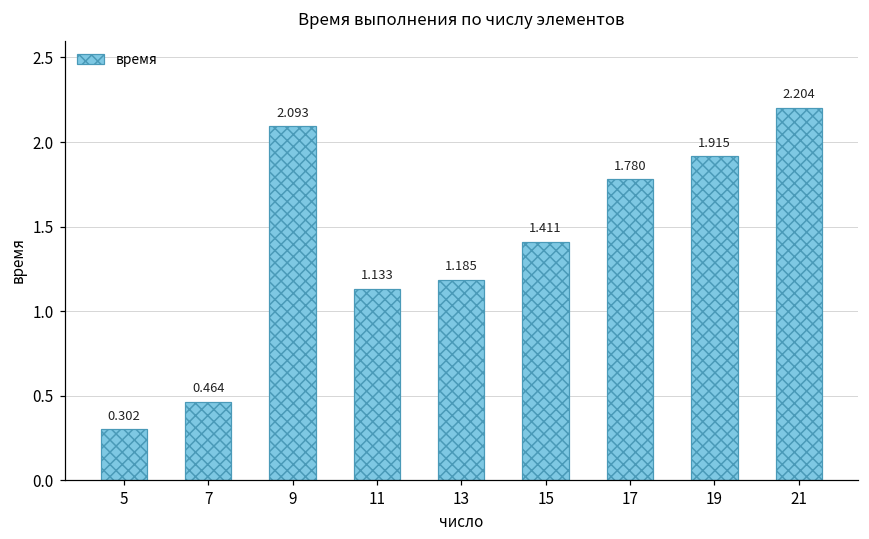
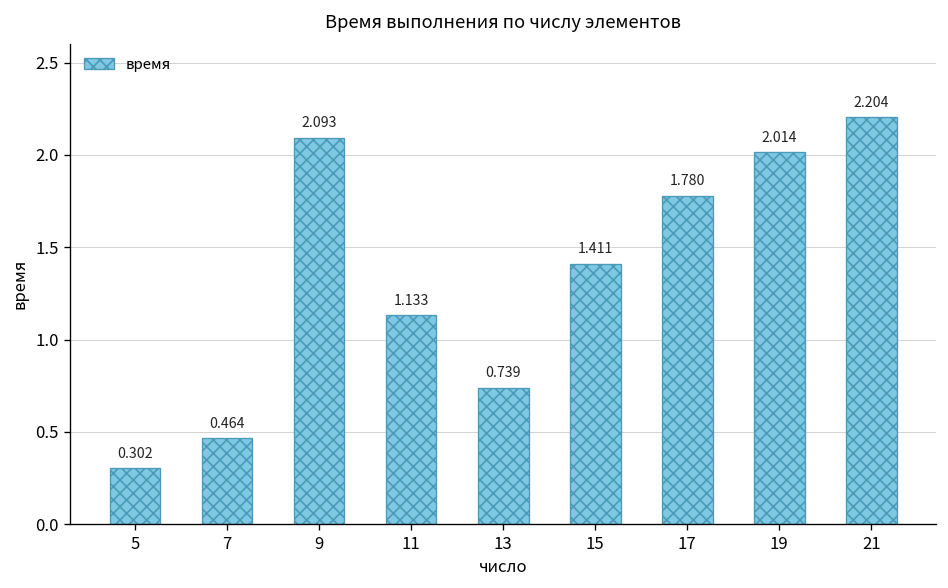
  {
    "5": 0.302,
    "7": 0.464,
    "9": 2.093,
    "11": 1.133,
-   "13": 1.185,
+   "13": 0.739,
    "15": 1.411,
    "17": 1.780,
-   "19": 1.915,
+   "19": 2.014,
    "21": 2.204
  }
